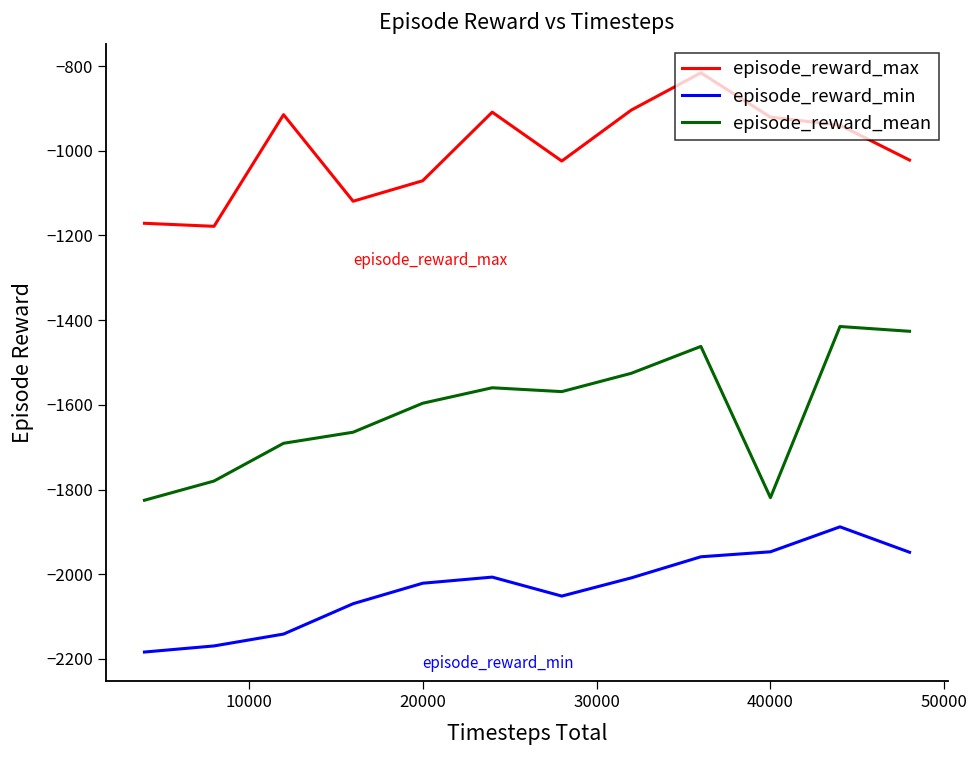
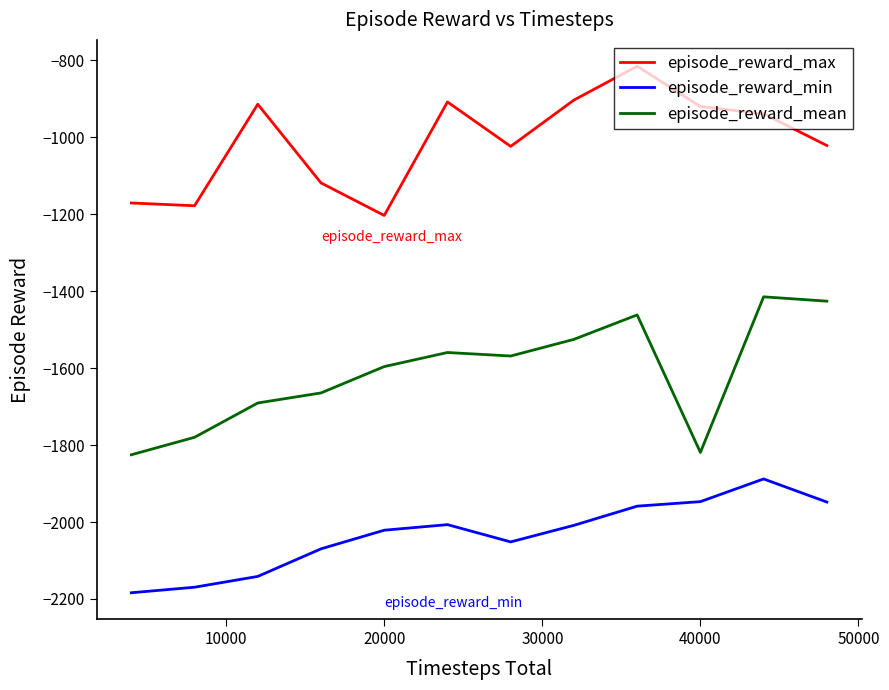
  {
    "episode_reward_max": {
-     "20000": -1070
+     "20000": -1200
    },
    "episode_reward_min": {
      "20000": -2020,
      "40000": -1950
    },
    "episode_reward_mean": {
      "20000": -1600,
      "40000": -1820
    }
  }
